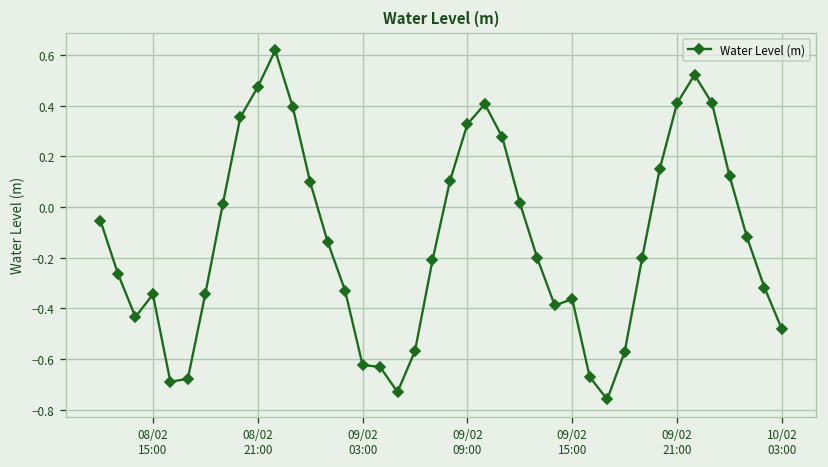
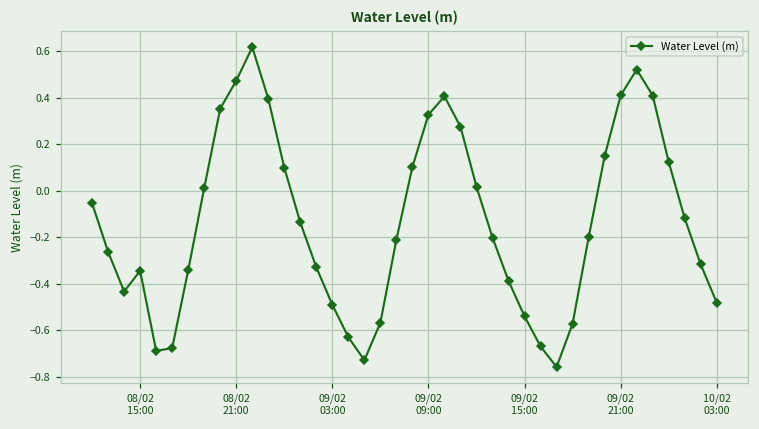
  {
    "08/02 15:00": -0.34,
    "08/02 21:00": 0.47,
-   "09/02 03:00": -0.62,
+   "09/02 03:00": -0.49,
    "09/02 09:00": 0.33,
-   "09/02 15:00": -0.36,
+   "09/02 15:00": -0.54,
    "09/02 21:00": 0.41,
    "10/02 03:00": -0.48
  }
